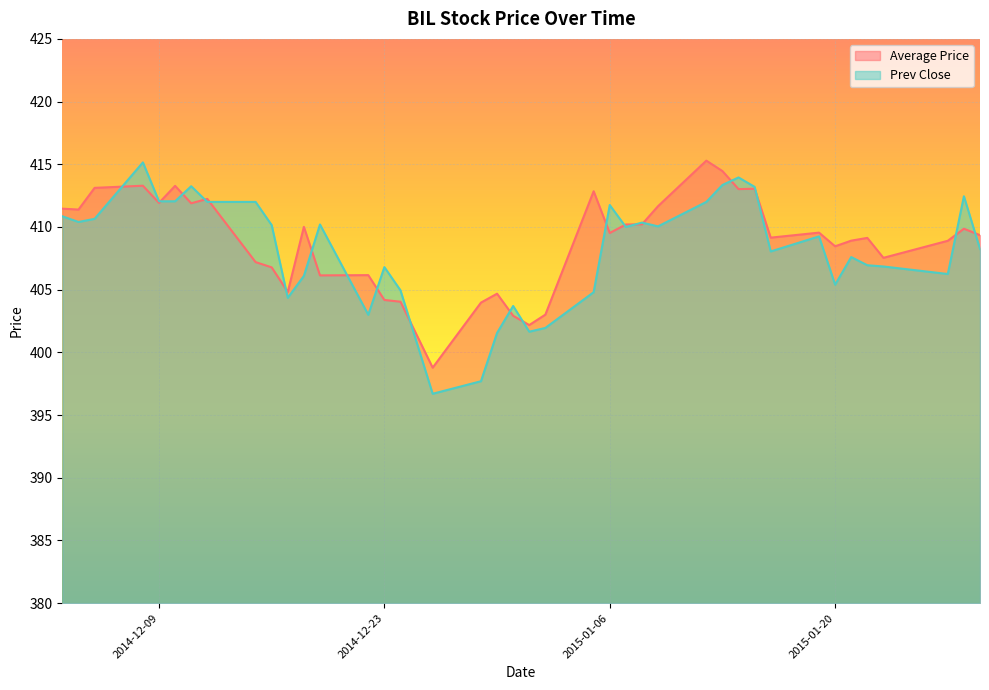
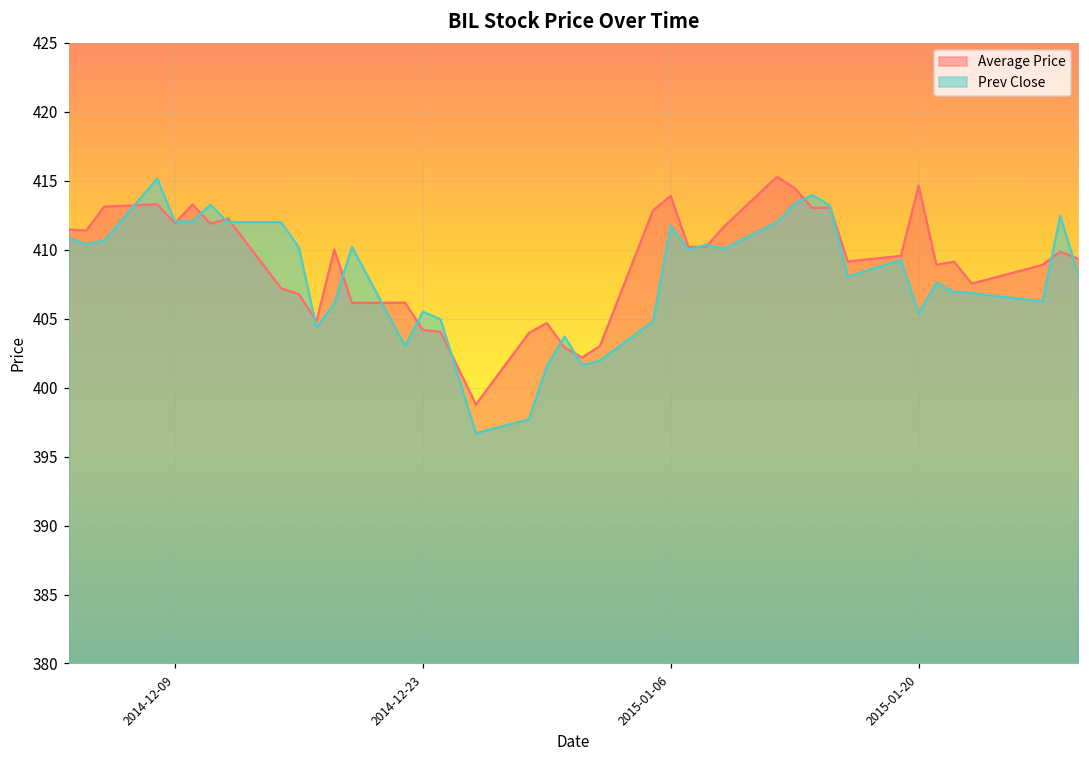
  {
    "Average Price": {
      "2014-12-23": 404.2,
-     "2015-01-06": 409.5,
-     "2015-01-20": 408.5
+     "2015-01-06": 413.9,
+     "2015-01-20": 414.7
    },
    "Prev Close": {
-     "2014-12-23": 406.8,
+     "2014-12-23": 405.5,
      "2015-01-06": 411.8,
      "2015-01-20": 405.4
    }
  }
